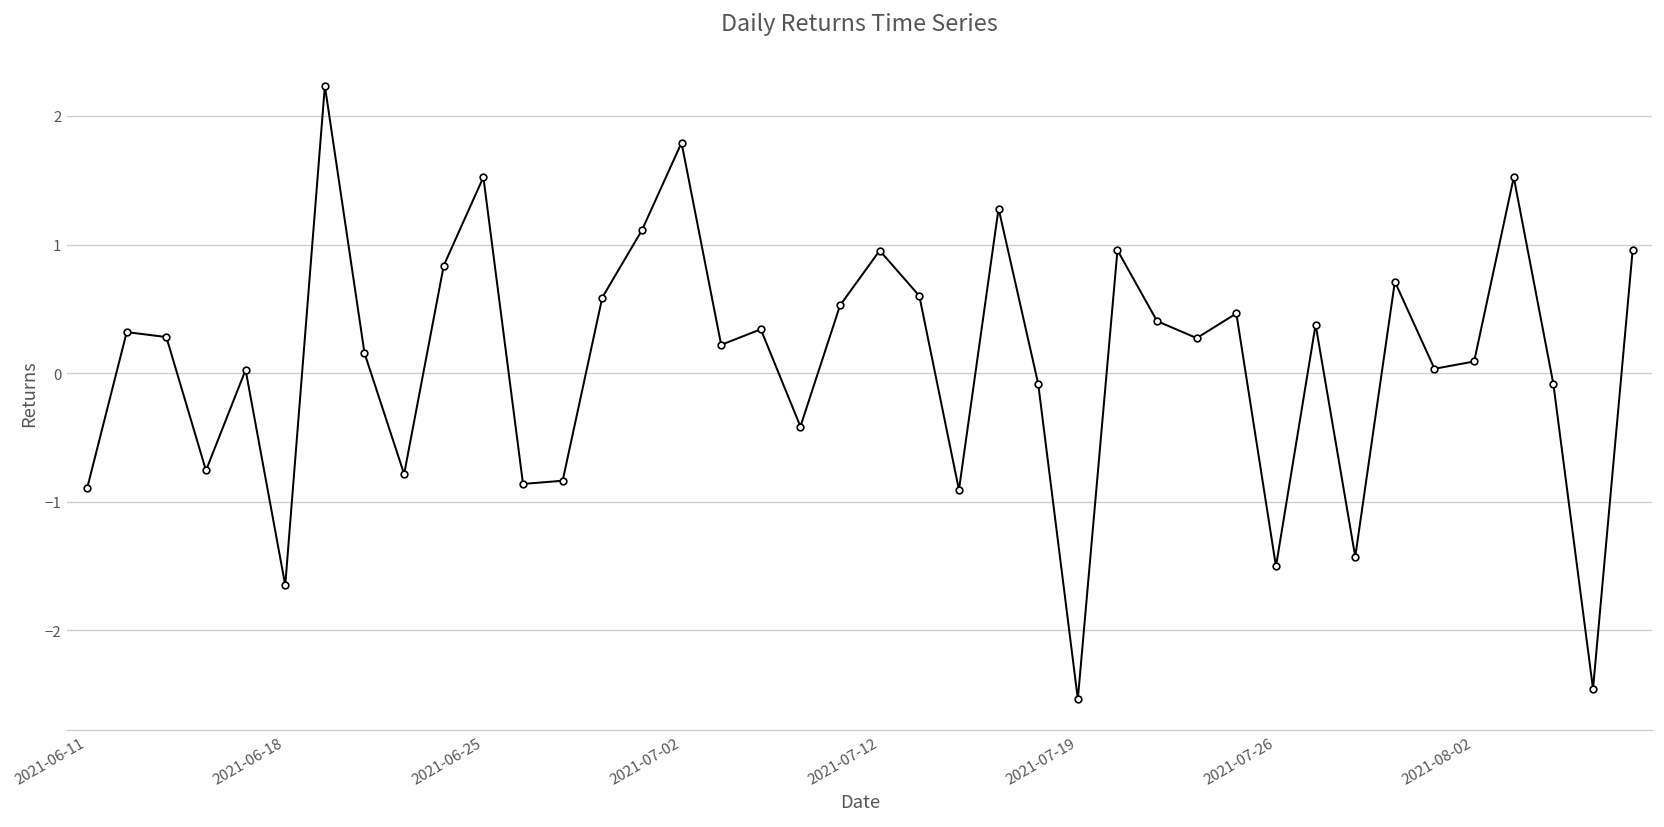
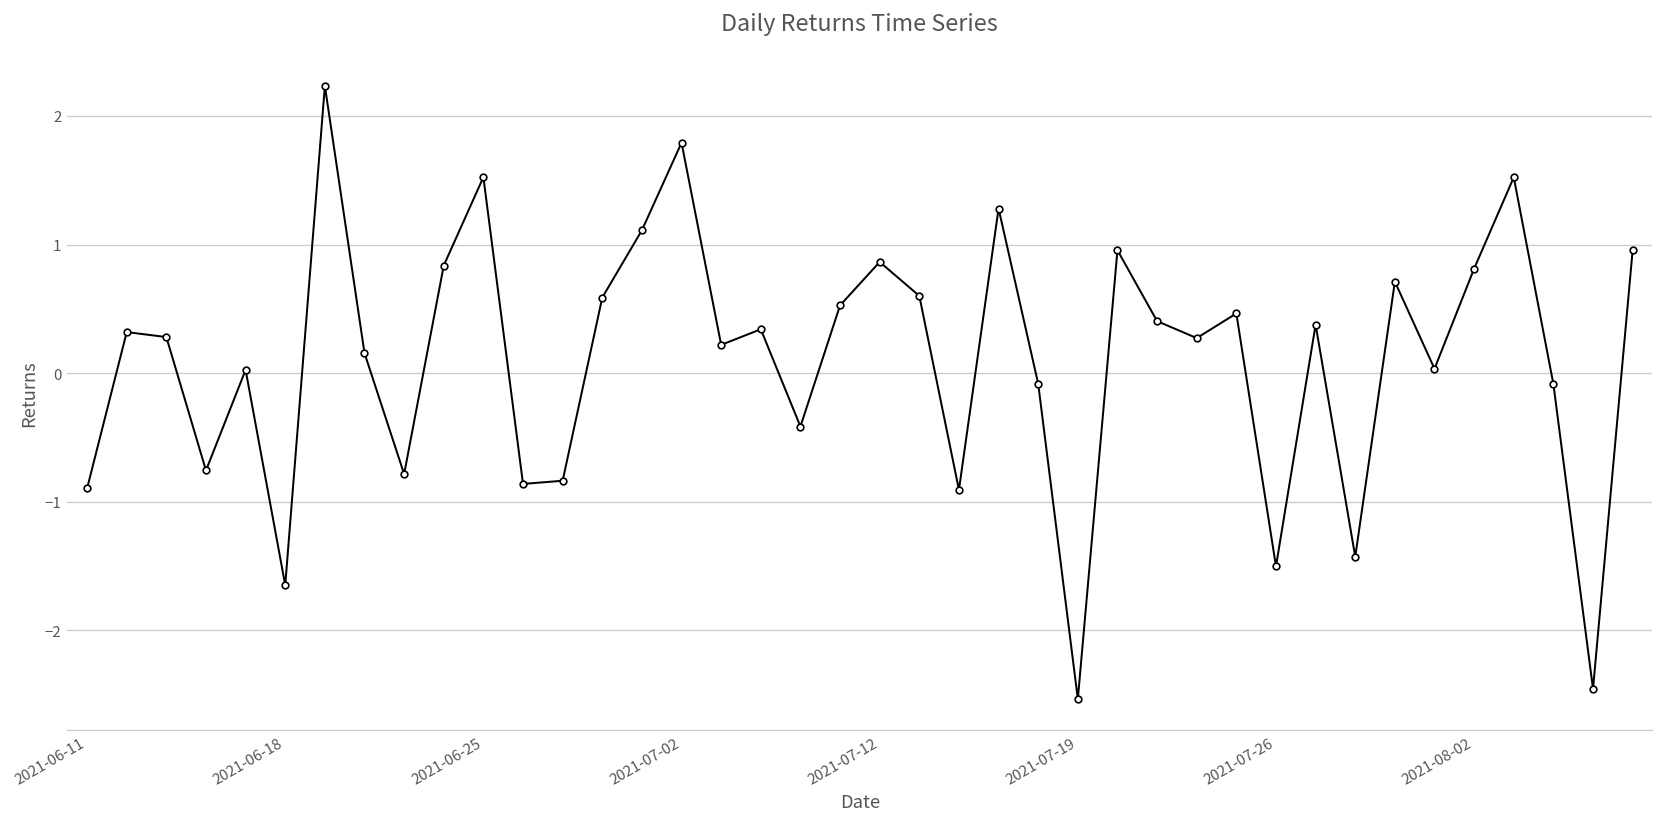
  {
    "2021-06-11": -0.90,
    "2021-06-18": -1.65,
    "2021-06-25": 1.52,
    "2021-07-02": 1.79,
-   "2021-07-12": 0.95,
+   "2021-07-12": 0.86,
    "2021-07-19": -2.54,
    "2021-07-26": -1.50,
-   "2021-08-02": 0.09
+   "2021-08-02": 0.81
  }
